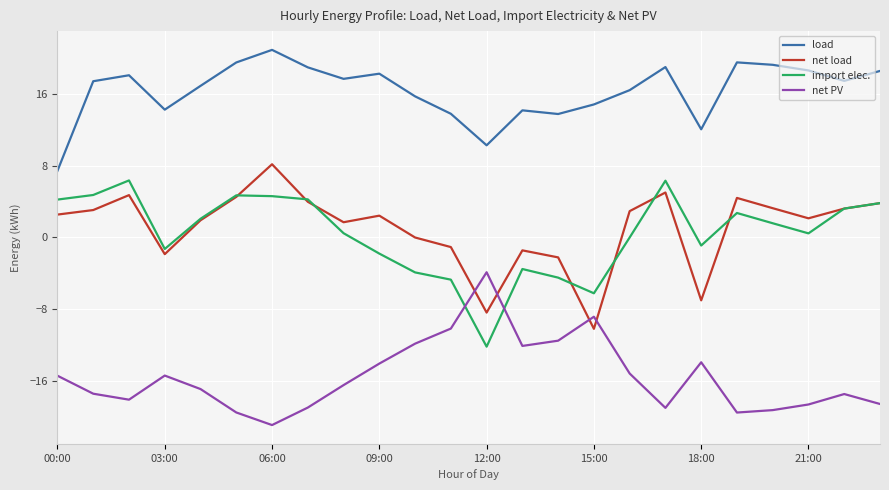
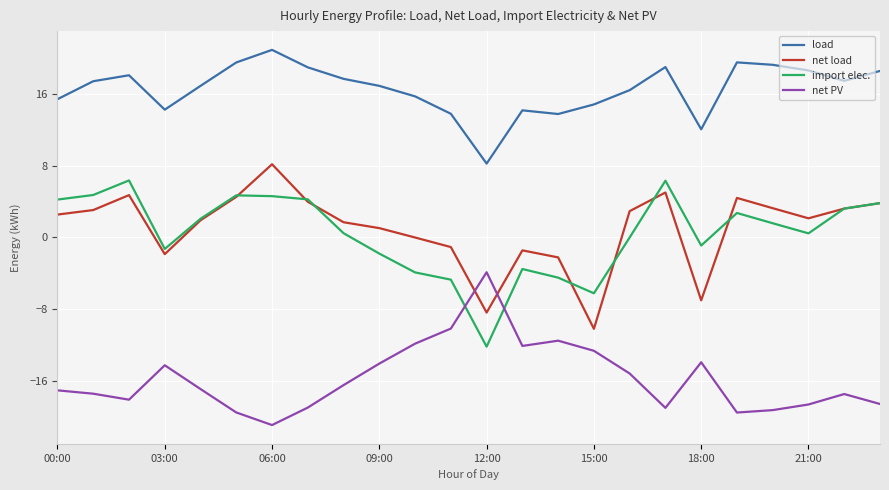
  {
    "load": {
-     "00:00": 7,
+     "00:00": 15,
      "03:00": 14,
      "06:00": 21,
-     "09:00": 18,
-     "12:00": 10,
+     "09:00": 17,
+     "12:00": 8,
      "15:00": 15,
      "18:00": 12
    },
    "net load": {
      "00:00": 3,
      "03:00": -2,
      "06:00": 8,
-     "09:00": 2,
+     "09:00": 1,
      "12:00": -8,
      "15:00": -10,
      "18:00": -7,
      "21:00": 2
    },
    "import elec.": {
      "00:00": 4,
      "03:00": -1,
      "06:00": 5,
      "09:00": -2,
      "12:00": -12,
      "15:00": -6,
      "18:00": -1,
      "21:00": 0
    },
    "net PV": {
-     "00:00": -15,
-     "03:00": -15,
+     "00:00": -17,
+     "03:00": -14,
      "06:00": -21,
      "09:00": -14,
      "12:00": -4,
-     "15:00": -9,
+     "15:00": -13,
      "18:00": -14,
      "21:00": -19
    }
  }
